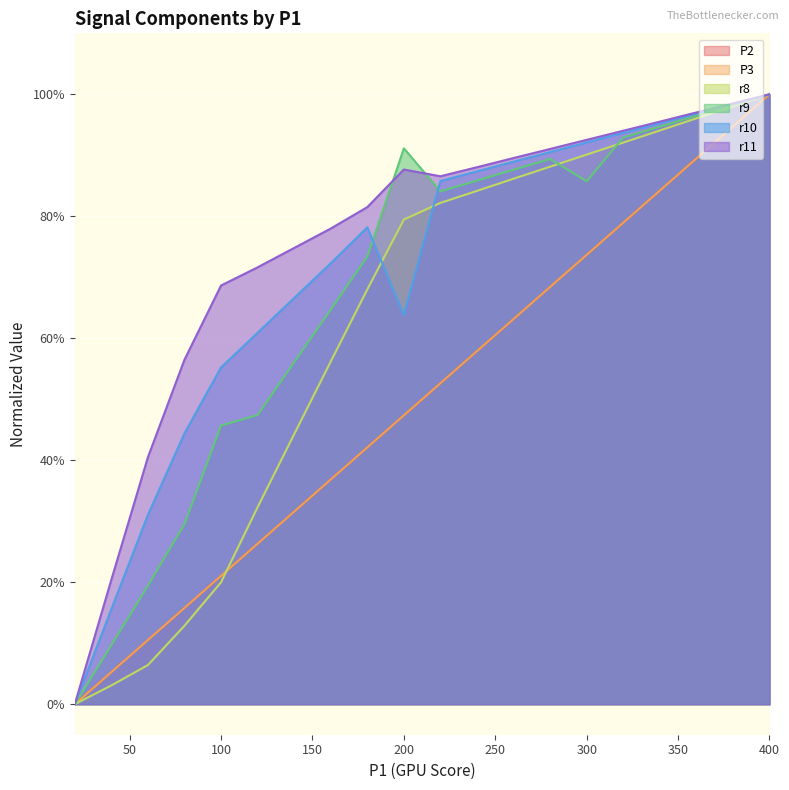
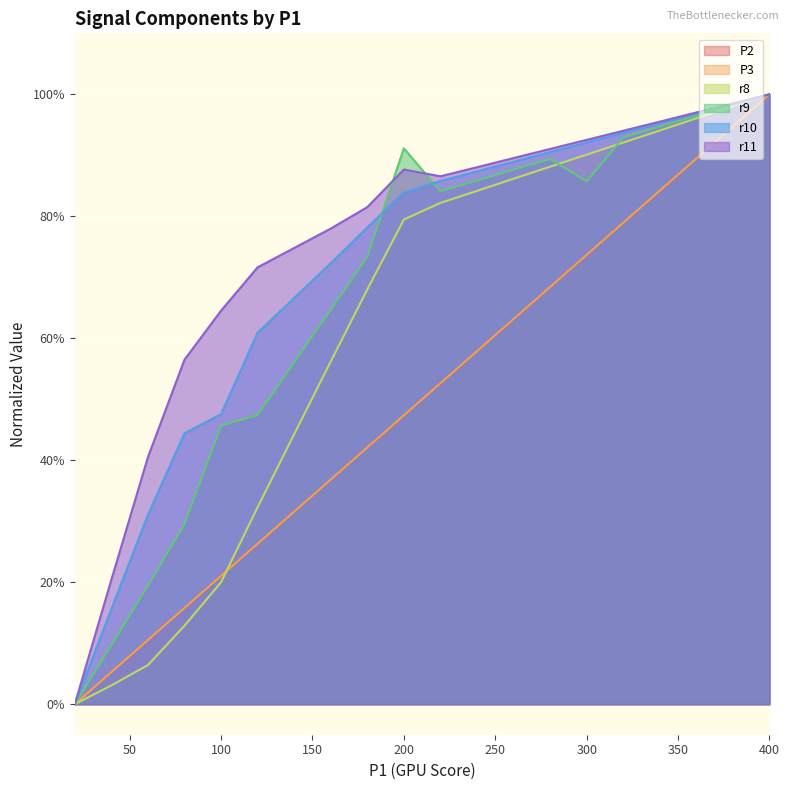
  {
    "r9": {
      "100": "46%",
      "200": "91%",
      "300": "86%"
    },
    "r10": {
-     "100": "55%",
-     "200": "64%",
+     "100": "48%",
+     "200": "84%",
      "300": "92%"
    },
    "r11": {
-     "100": "69%",
+     "100": "65%",
      "200": "88%",
      "300": "93%"
    }
  }
